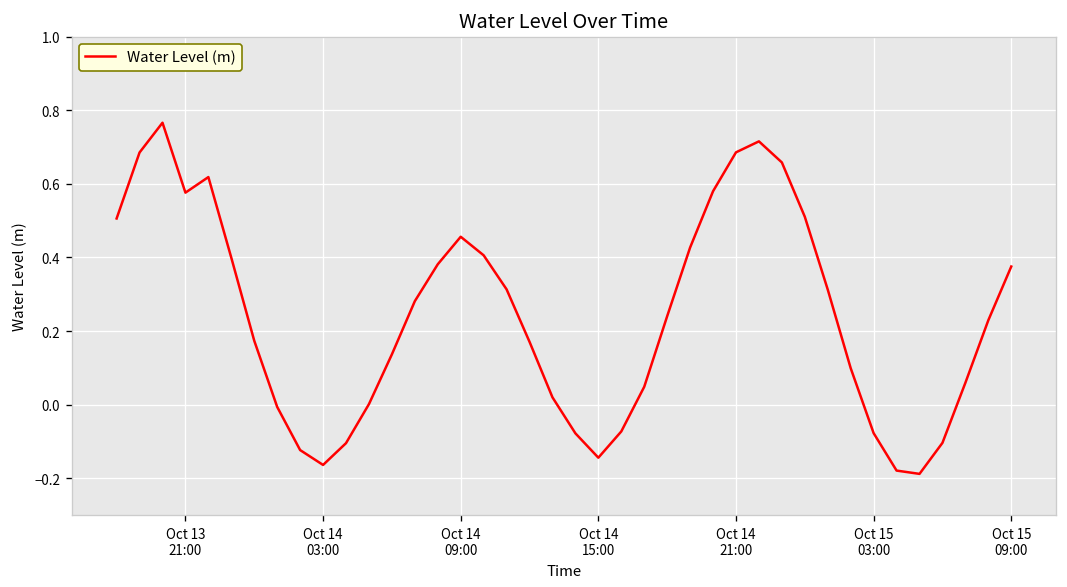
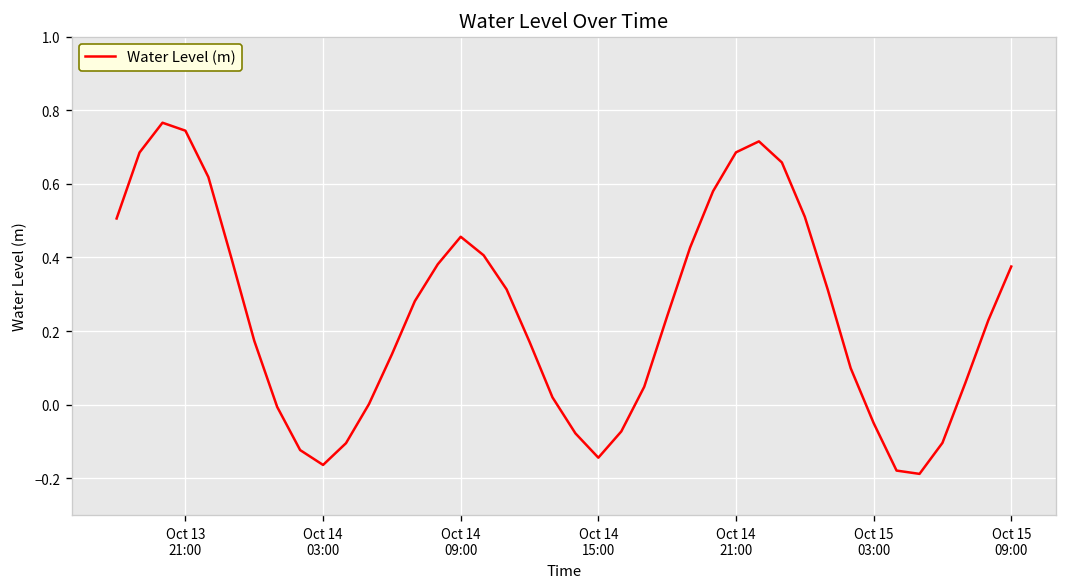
  {
-   "Oct 13 21:00": 0.58,
+   "Oct 13 21:00": 0.74,
    "Oct 14 03:00": -0.16,
    "Oct 14 09:00": 0.46,
    "Oct 14 15:00": -0.14,
    "Oct 14 21:00": 0.69,
-   "Oct 15 03:00": -0.08,
+   "Oct 15 03:00": -0.05,
    "Oct 15 09:00": 0.38
  }
